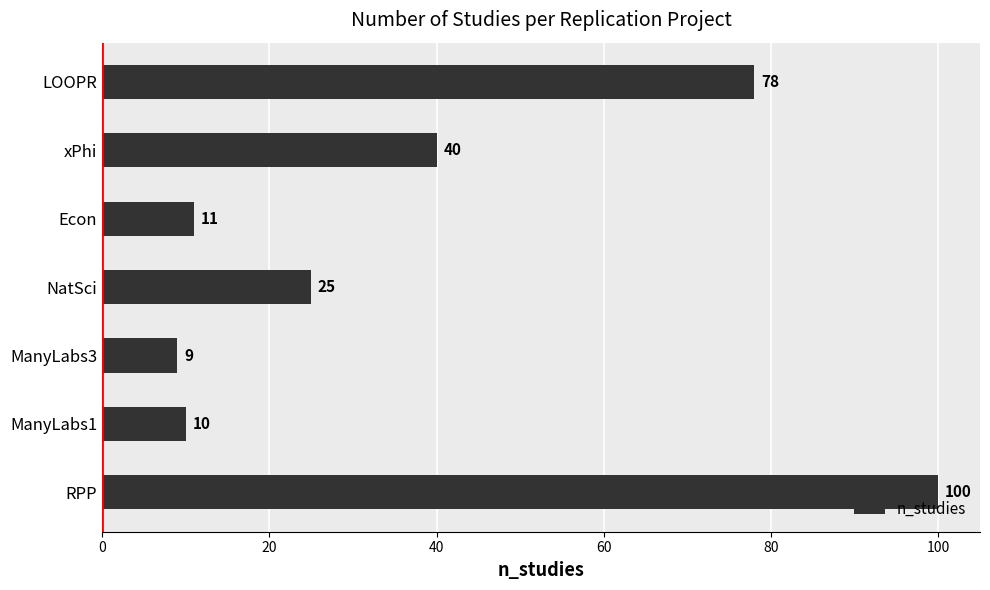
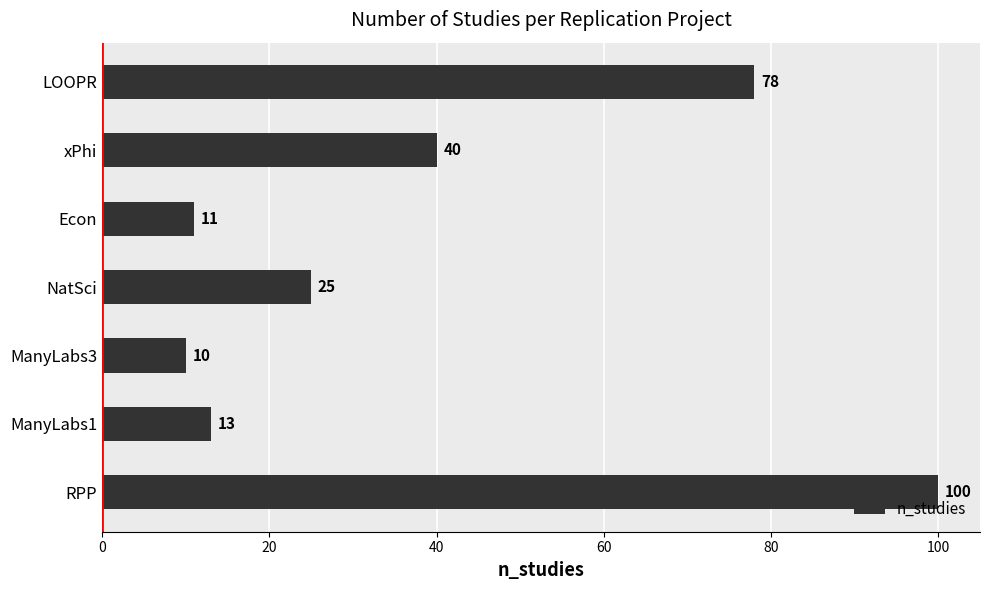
  {
    "LOOPR": 78,
    "xPhi": 40,
    "Econ": 11,
    "NatSci": 25,
-   "ManyLabs3": 9,
-   "ManyLabs1": 10,
+   "ManyLabs3": 10,
+   "ManyLabs1": 13,
    "RPP": 100
  }
